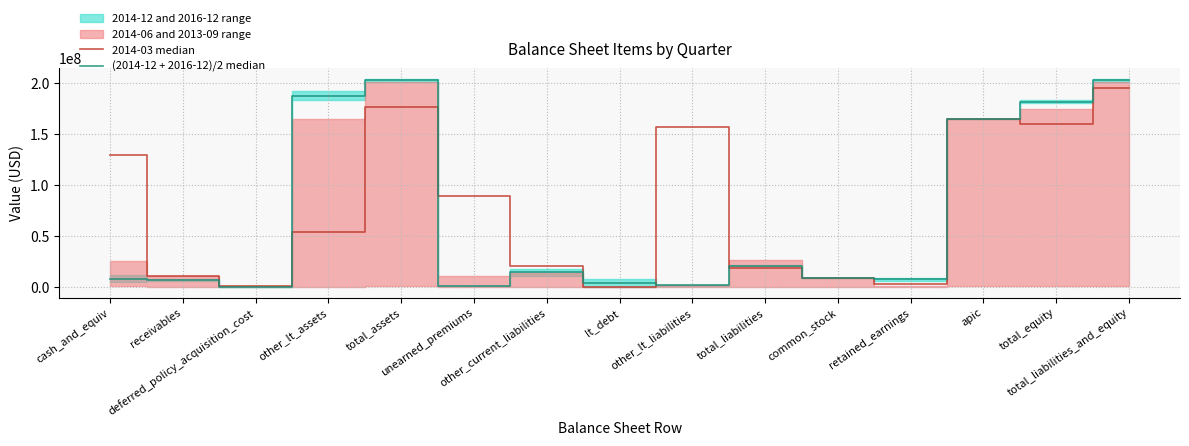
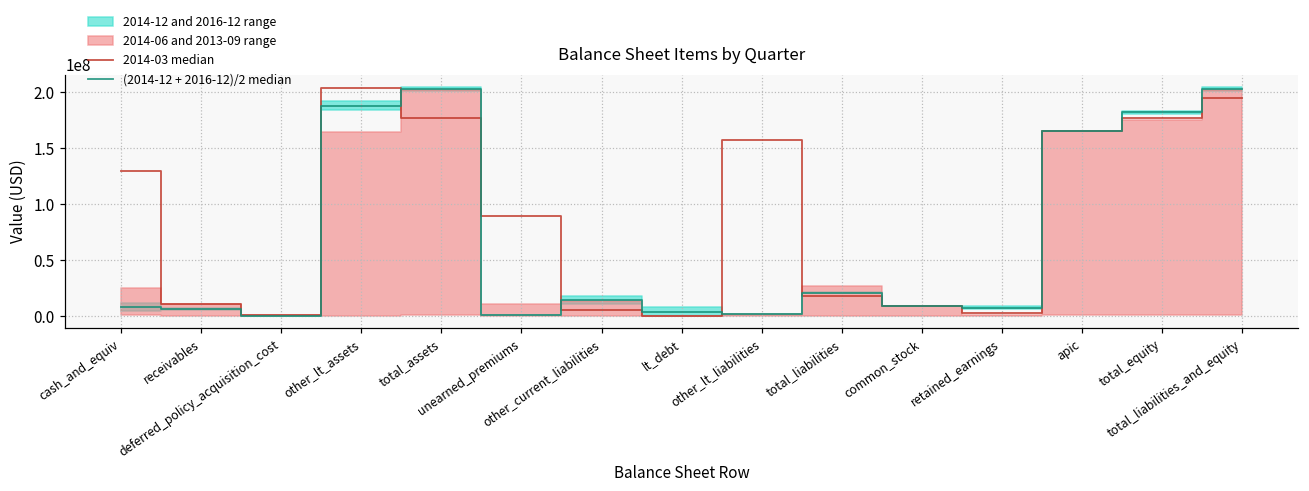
  {
    "2014-03 median": {
      "cash_and_equiv": 129000000,
      "receivables": 11000000,
-     "other_lt_assets": 54000000,
+     "other_lt_assets": 203000000,
      "total_assets": 177000000,
      "unearned_premiums": 89000000,
-     "other_current_liabilities": 21000000,
+     "other_current_liabilities": 5000000,
      "lt_debt": 0,
      "other_lt_liabilities": 158000000,
      "total_liabilities": 18000000,
      "retained_earnings": 3000000,
-     "total_equity": 160000000,
+     "total_equity": 177000000,
      "total_liabilities_and_equity": 195000000
    },
    "(2014-12 + 2016-12)/2 median": {
      "cash_and_equiv": 8000000,
      "receivables": 7000000,
      "other_lt_assets": 188000000,
      "total_assets": 203000000,
      "unearned_premiums": 1000000,
      "other_current_liabilities": 14000000,
      "lt_debt": 4000000,
      "other_lt_liabilities": 2000000,
      "total_liabilities": 21000000,
      "retained_earnings": 8000000,
      "total_equity": 182000000
    }
  }
